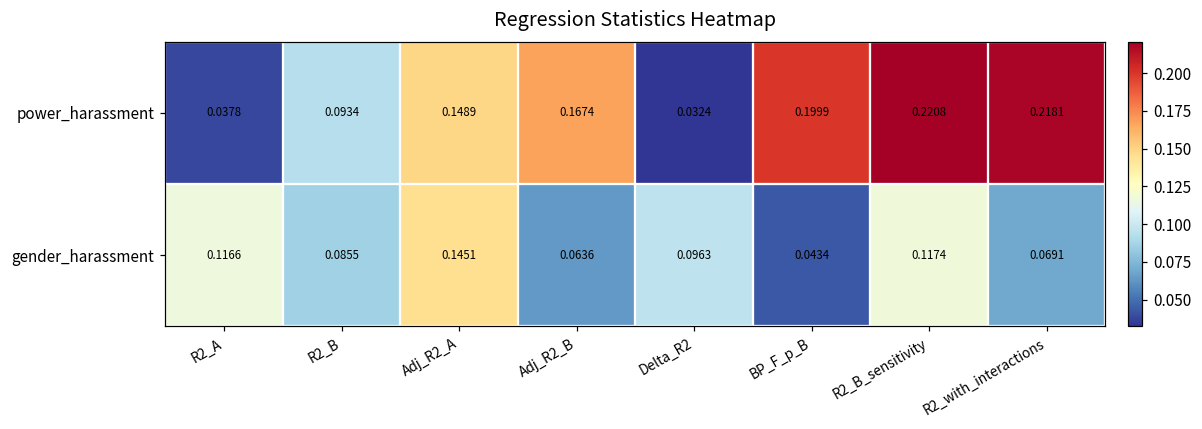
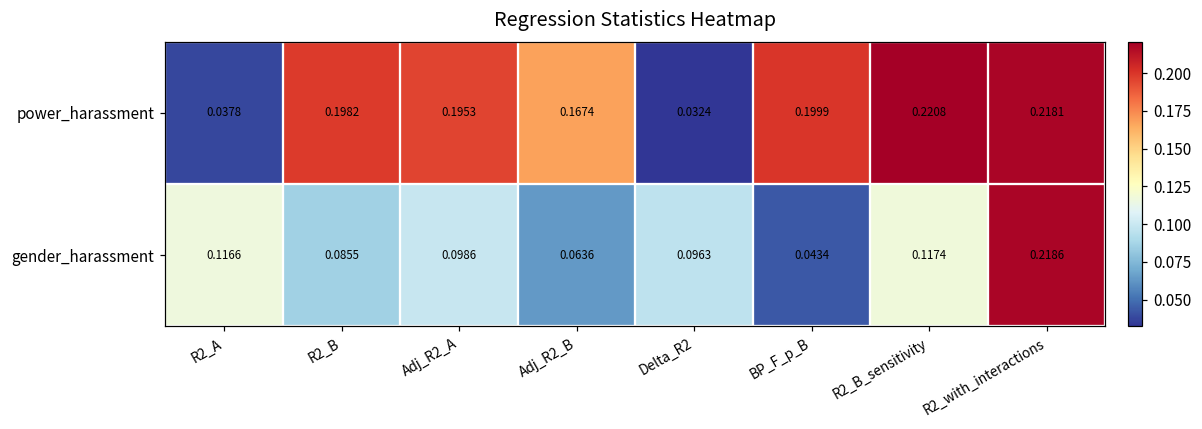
  {
    "power_harassment": {
      "R2_A": 0.0378,
-     "R2_B": 0.0934,
-     "Adj_R2_A": 0.1489,
+     "R2_B": 0.1982,
+     "Adj_R2_A": 0.1953,
      "Adj_R2_B": 0.1674,
      "Delta_R2": 0.0324,
      "BP_F_p_B": 0.1999,
      "R2_B_sensitivity": 0.2208,
      "R2_with_interactions": 0.2181
    },
    "gender_harassment": {
      "R2_A": 0.1166,
      "R2_B": 0.0855,
-     "Adj_R2_A": 0.1451,
+     "Adj_R2_A": 0.0986,
      "Adj_R2_B": 0.0636,
      "Delta_R2": 0.0963,
      "BP_F_p_B": 0.0434,
      "R2_B_sensitivity": 0.1174,
-     "R2_with_interactions": 0.0691
+     "R2_with_interactions": 0.2186
    }
  }
